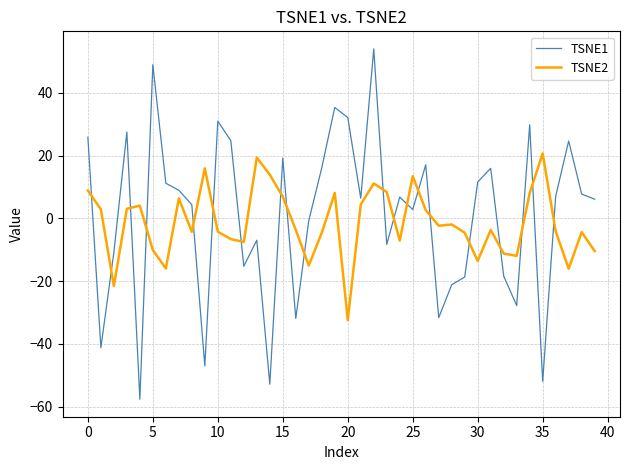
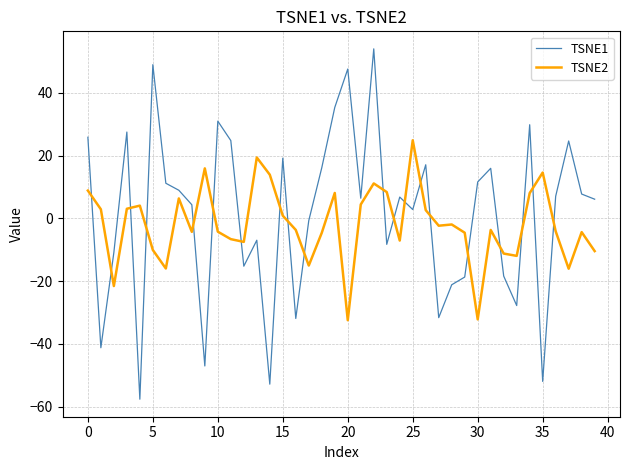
  {
    "TSNE1": {
      "0": 26,
      "5": 49,
      "10": 31,
      "15": 19,
-     "20": 32,
+     "20": 48,
      "25": 3,
      "30": 12,
      "35": -52
    },
    "TSNE2": {
      "0": 9,
      "5": -10,
      "10": -4,
-     "15": 7,
+     "15": 1,
      "20": -32,
-     "25": 13,
-     "30": -14,
-     "35": 21
+     "25": 25,
+     "30": -32,
+     "35": 15
    }
  }
